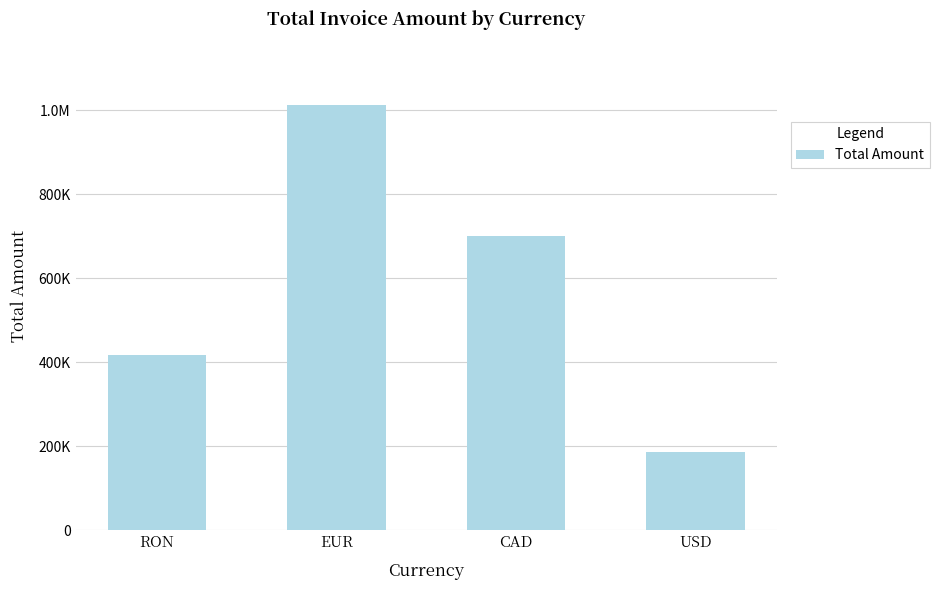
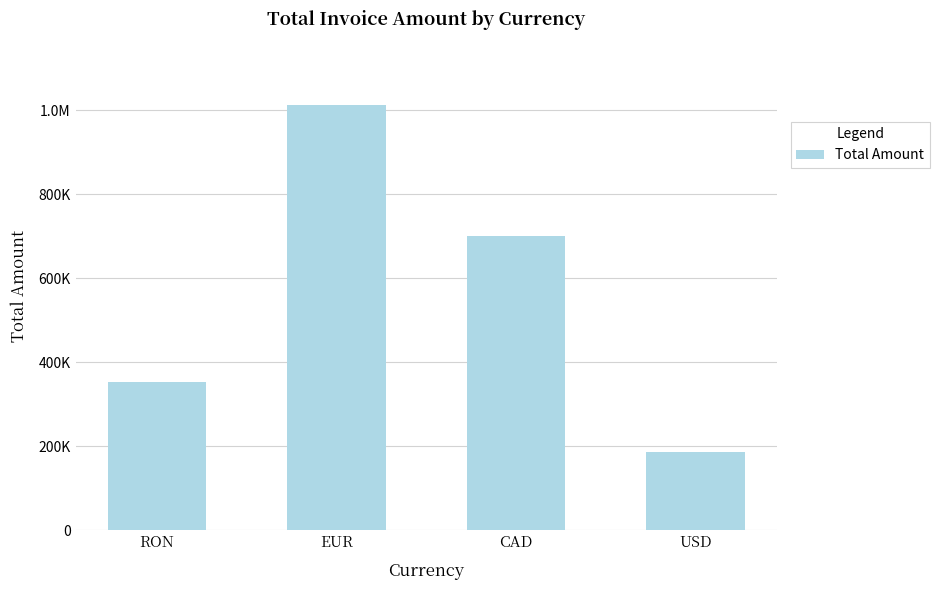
  {
-   "RON": 420000,
+   "RON": 350000,
    "EUR": 1010000,
    "CAD": 700000,
    "USD": 190000
  }
